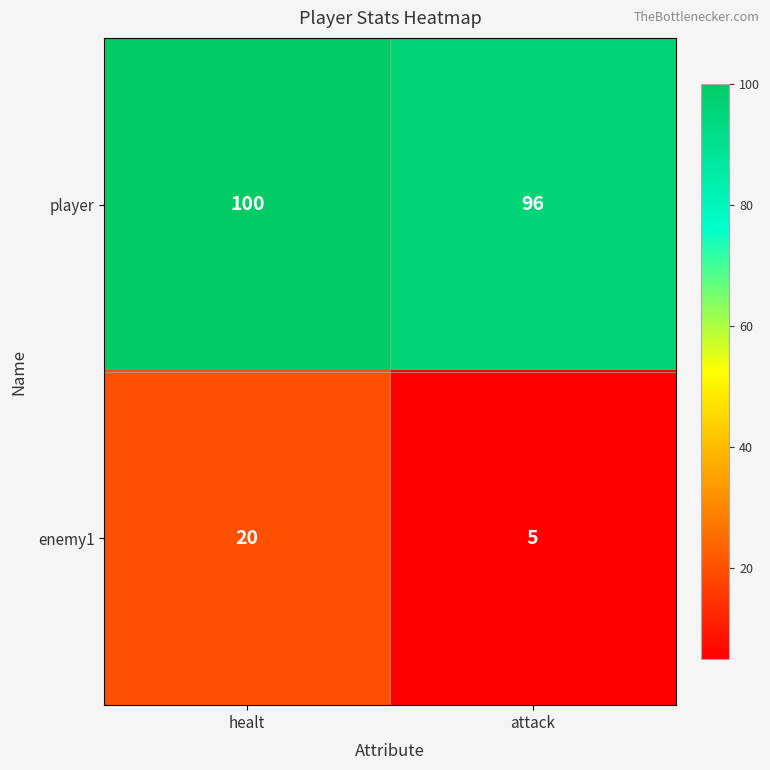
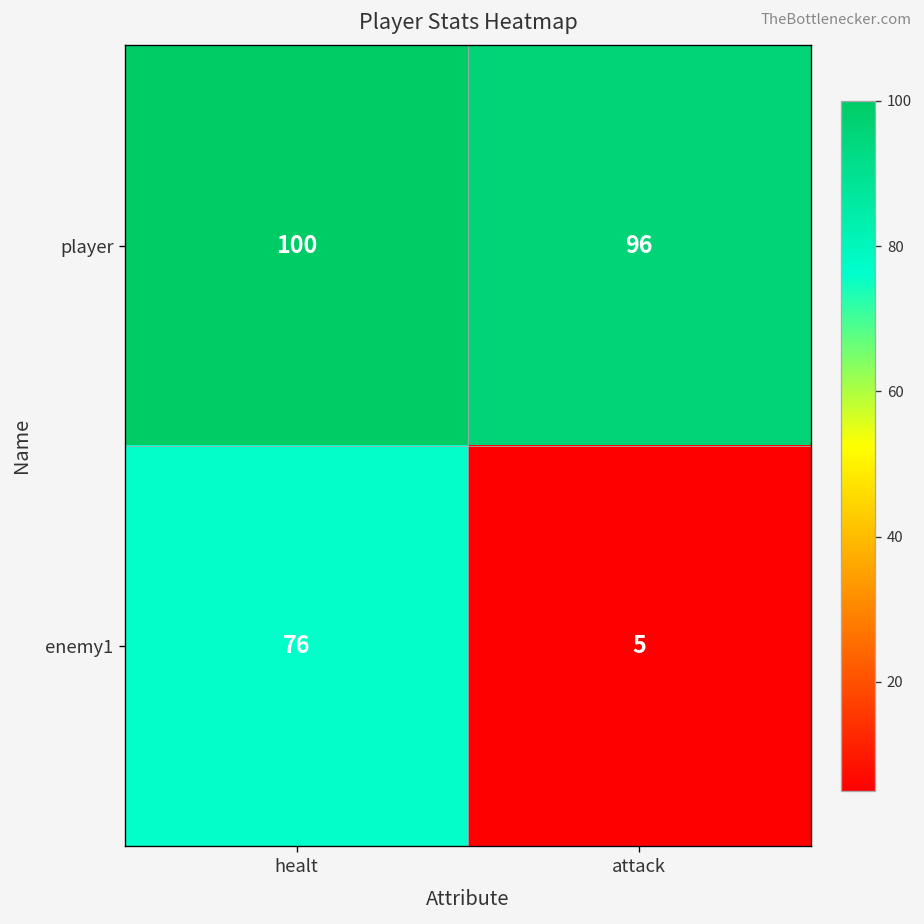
  {
    "player": {
      "healt": 100,
      "attack": 96
    },
    "enemy1": {
-     "healt": 20,
+     "healt": 76,
      "attack": 5
    }
  }
